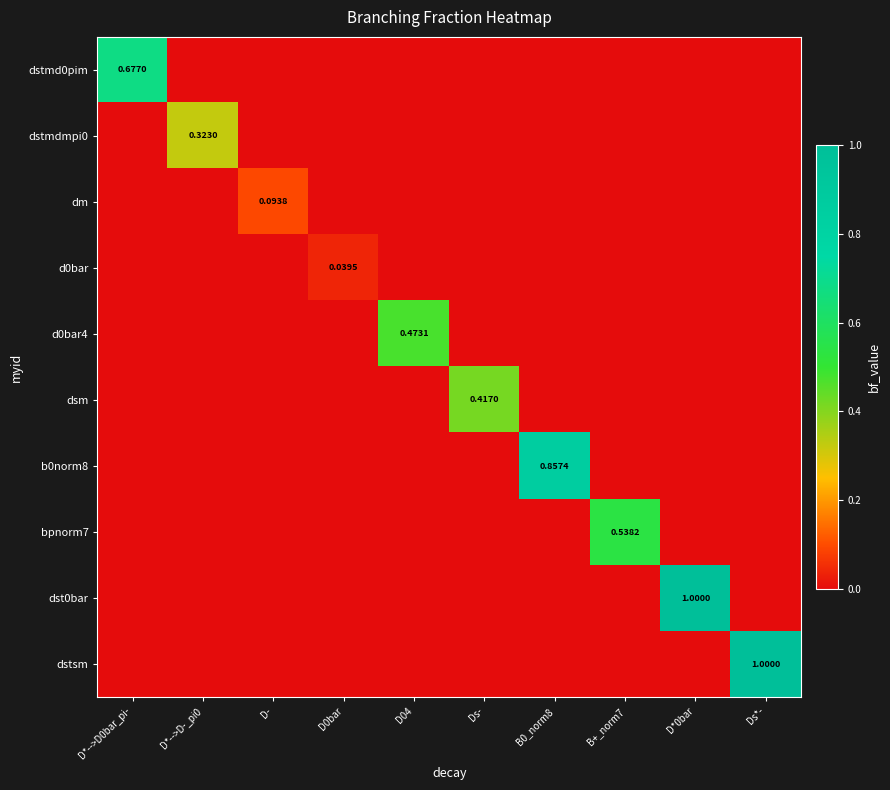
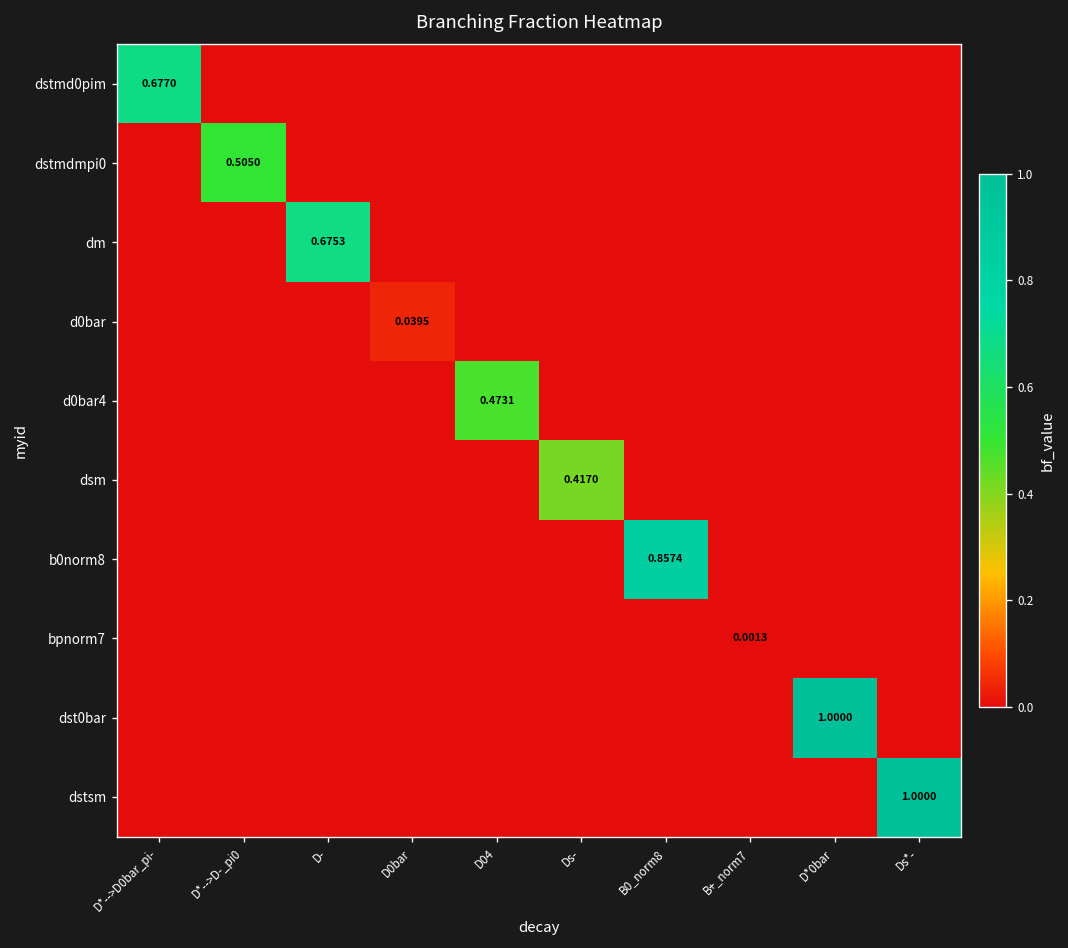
  {
    "dstmd0pim": {
      "D*-->D0bar_pi-": 0.6770
    },
    "dstmdmpi0": {
-     "D*-->D-_pi0": 0.3230
+     "D*-->D-_pi0": 0.5050
    },
    "dm": {
-     "D-": 0.0938
+     "D-": 0.6753
    },
    "d0bar": {
      "D0bar": 0.0395
    },
    "d0bar4": {
      "D04": 0.4731
    },
    "dsm": {
      "Ds-": 0.4170
    },
    "b0norm8": {
      "B0_norm8": 0.8574
    },
    "bpnorm7": {
-     "B+_norm7": 0.5382
+     "B+_norm7": 0.0013
    },
    "dst0bar": {
      "D*0bar": 1.0000
    },
    "dstsm": {
      "Ds*-": 1.0000
    }
  }
